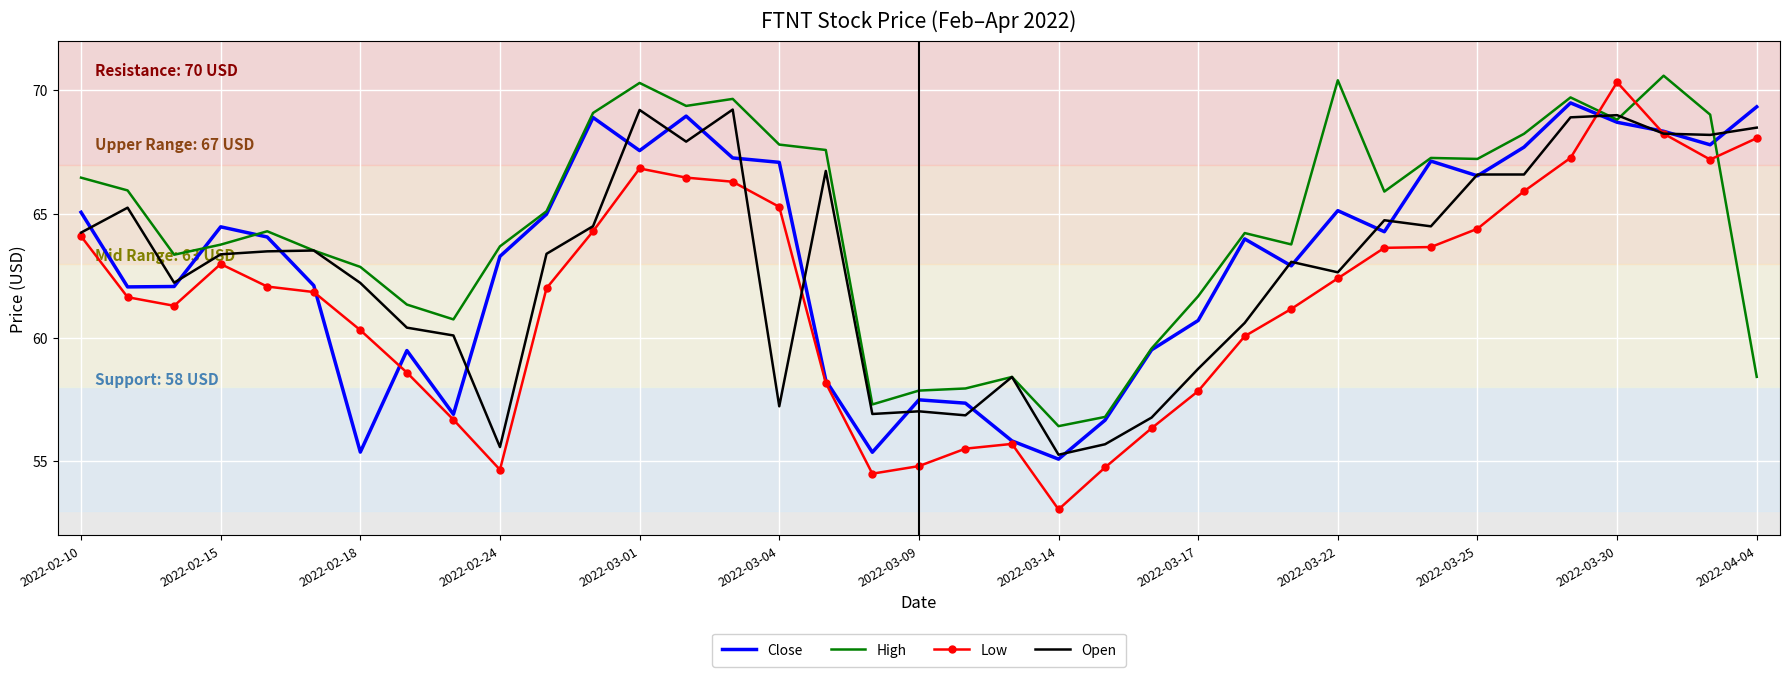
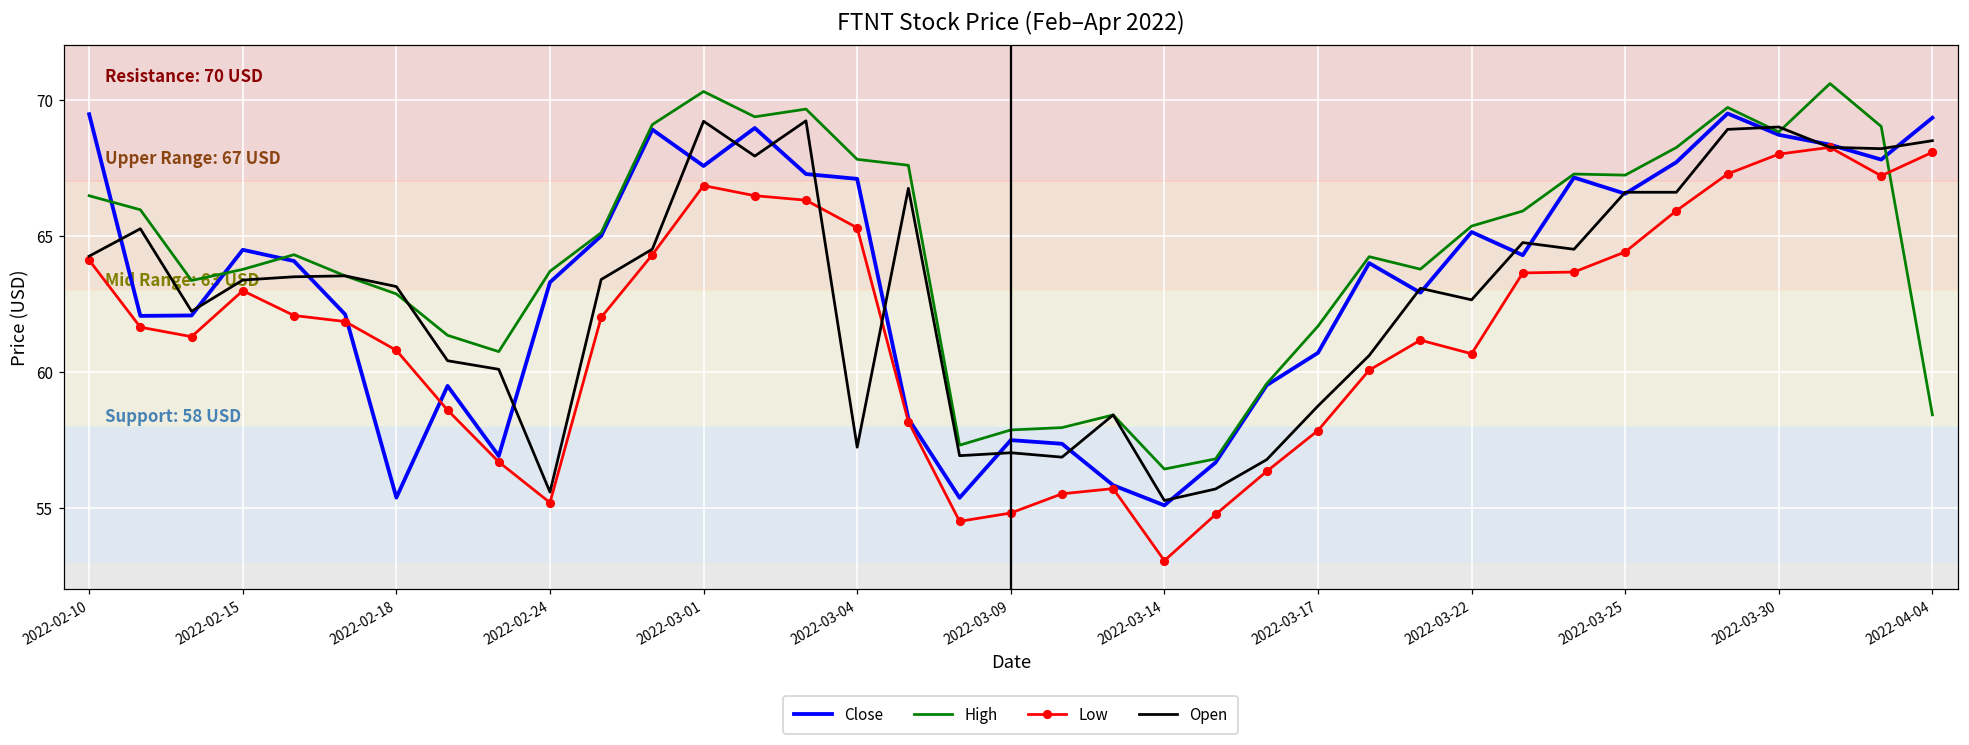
  {
    "Close": {
-     "2022-02-10": 65.1,
+     "2022-02-10": 69.5,
      "2022-02-15": 64.5,
      "2022-02-18": 55.4,
      "2022-02-24": 63.3,
      "2022-03-01": 67.6,
      "2022-03-04": 67.1,
      "2022-03-09": 57.5,
      "2022-03-14": 55.1,
      "2022-03-17": 60.7,
      "2022-03-22": 65.1,
      "2022-03-30": 68.7,
      "2022-04-04": 69.3
    },
    "High": {
      "2022-02-10": 66.5,
      "2022-02-15": 63.8,
      "2022-02-18": 62.9,
      "2022-02-24": 63.7,
      "2022-03-01": 70.3,
      "2022-03-04": 67.8,
      "2022-03-09": 57.9,
      "2022-03-14": 56.4,
      "2022-03-17": 61.7,
-     "2022-03-22": 70.4,
+     "2022-03-22": 65.4,
      "2022-03-25": 67.2,
      "2022-03-30": 68.8,
      "2022-04-04": 58.4
    },
    "Low": {
      "2022-02-10": 64.1,
-     "2022-02-18": 60.3,
-     "2022-02-24": 54.7,
+     "2022-02-18": 60.8,
+     "2022-02-24": 55.2,
      "2022-03-01": 66.8,
      "2022-03-04": 65.3,
      "2022-03-09": 54.8,
      "2022-03-14": 53.1,
      "2022-03-17": 57.8,
-     "2022-03-22": 62.4,
+     "2022-03-22": 60.7,
      "2022-03-25": 64.4,
-     "2022-03-30": 70.3,
+     "2022-03-30": 68.0,
      "2022-04-04": 68.1
    },
    "Open": {
      "2022-02-10": 64.3,
-     "2022-02-18": 62.2,
+     "2022-02-18": 63.1,
      "2022-02-24": 55.6,
      "2022-03-01": 69.2,
      "2022-03-04": 57.2,
      "2022-03-09": 57.0,
      "2022-03-14": 55.3,
      "2022-03-17": 58.7,
      "2022-03-22": 62.6,
      "2022-03-30": 69.0,
      "2022-04-04": 68.5
    }
  }
